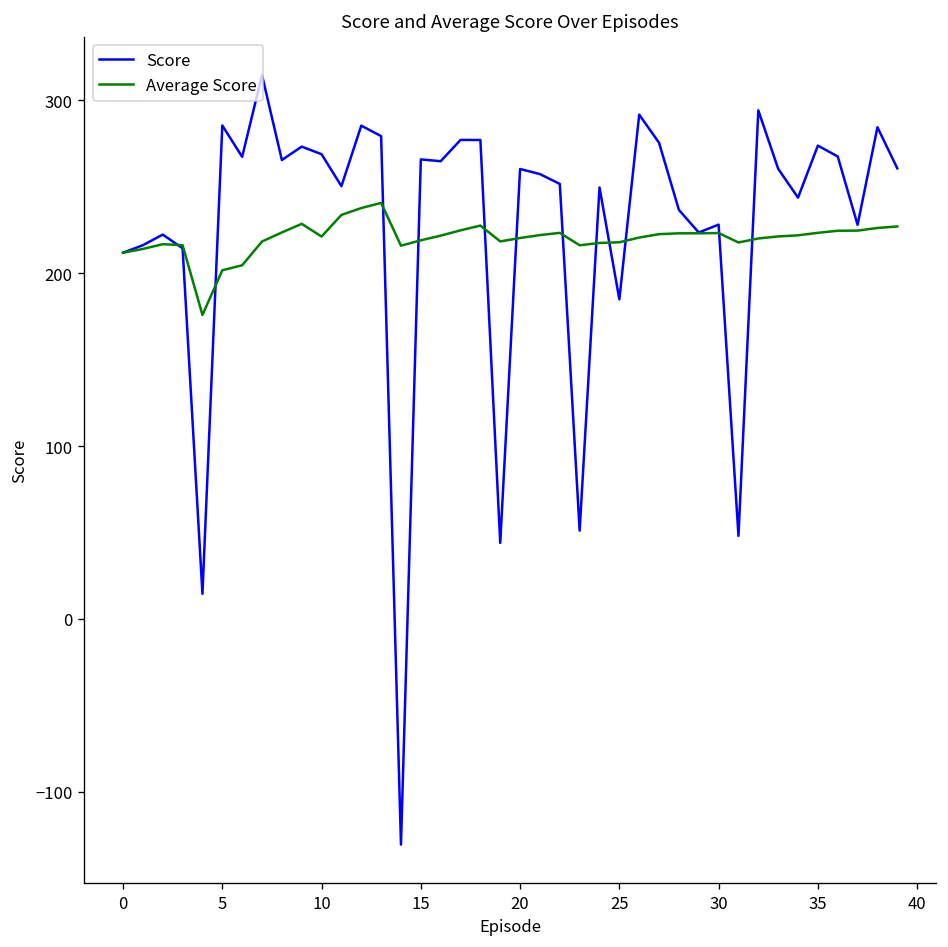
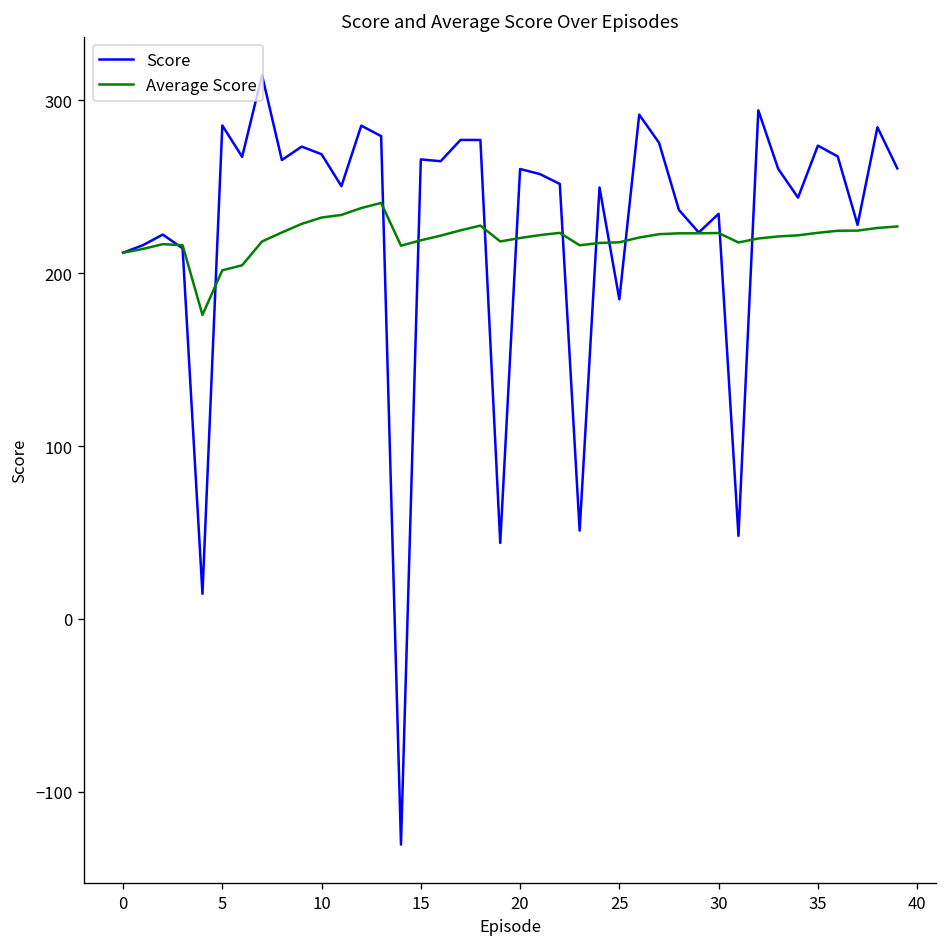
  {
    "Score": {
      "5": 286,
      "10": 269,
      "15": 266,
      "20": 260,
      "25": 185,
-     "30": 228,
+     "30": 234,
      "35": 274
    },
    "Average Score": {
      "5": 202,
-     "10": 221,
+     "10": 232,
      "15": 219,
      "20": 220,
      "25": 218,
      "30": 223,
      "35": 223
    }
  }
